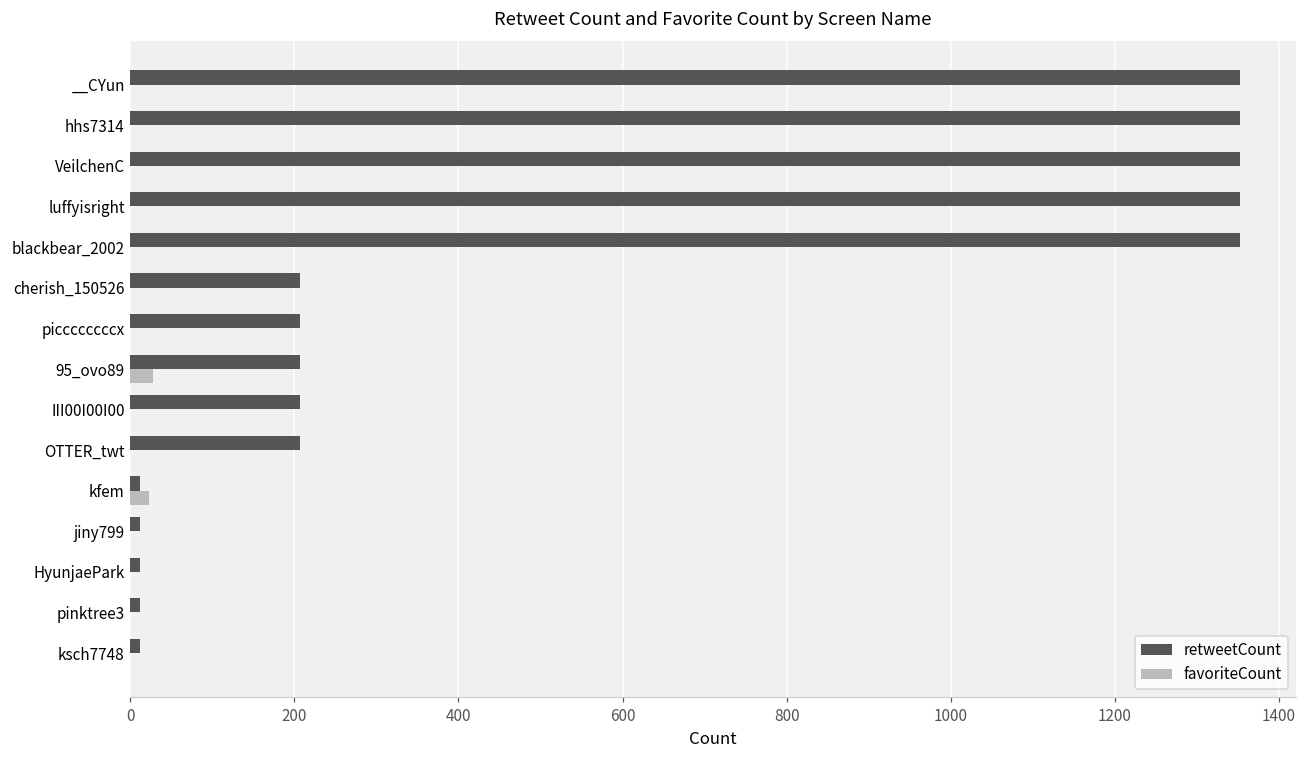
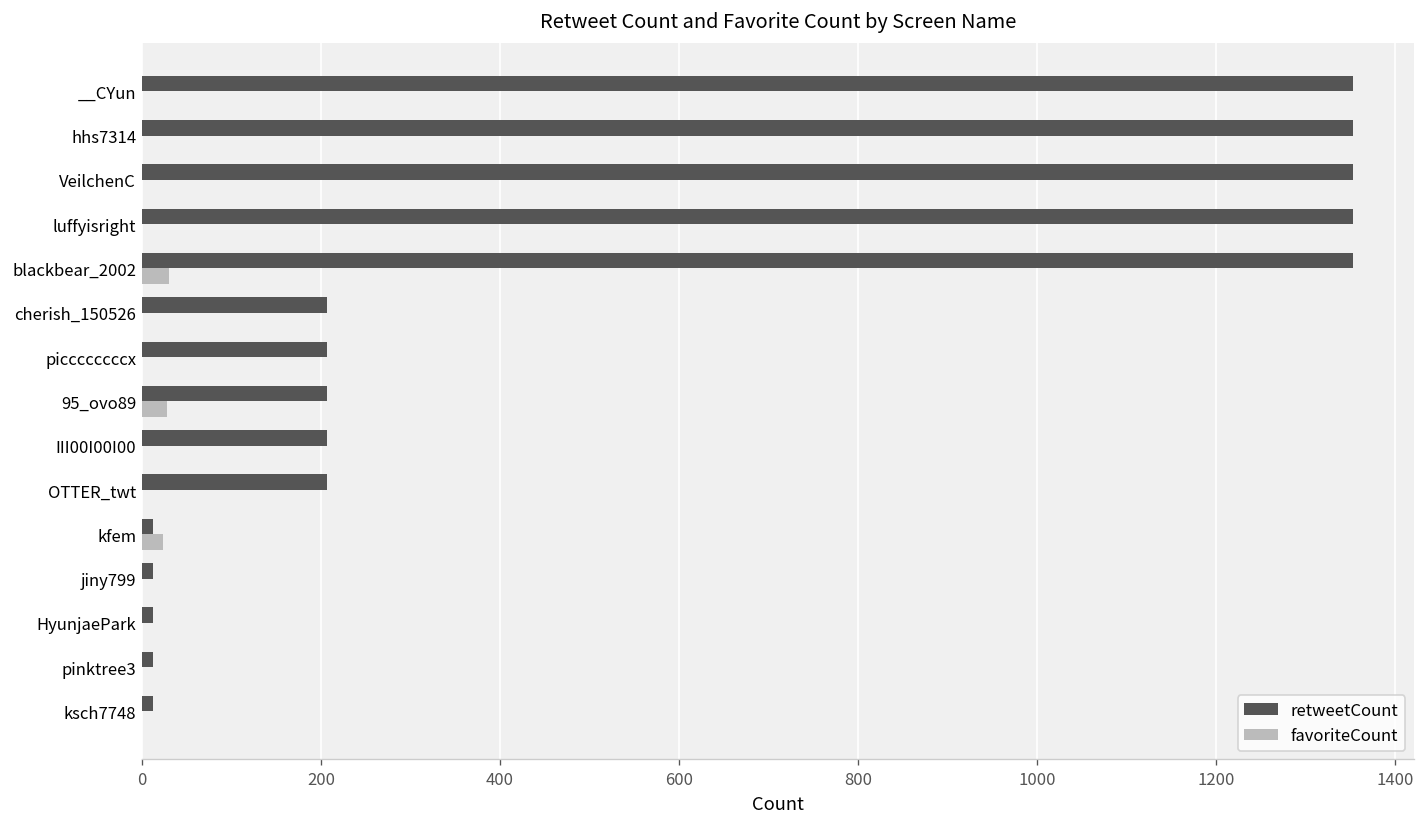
  {
    "retweetCount": {
      "__CYun": 1350,
      "hhs7314": 1350,
      "VeilchenC": 1350,
      "luffyisright": 1350,
      "blackbear_2002": 1350,
      "cherish_150526": 210,
      "piccccccccx": 210,
      "95_ovo89": 210,
      "III00I00I00": 210,
      "OTTER_twt": 210,
      "kfem": 10,
      "jiny799": 10,
      "HyunjaePark": 10,
      "pinktree3": 10,
      "ksch7748": 10
    },
    "favoriteCount": {
      "__CYun": 0,
      "hhs7314": 0,
      "VeilchenC": 0,
      "luffyisright": 0,
-     "blackbear_2002": 0,
+     "blackbear_2002": 30,
      "cherish_150526": 0,
      "piccccccccx": 0,
      "95_ovo89": 30,
      "III00I00I00": 0,
      "OTTER_twt": 0,
      "kfem": 20,
      "jiny799": 0,
      "HyunjaePark": 0,
      "pinktree3": 0,
      "ksch7748": 0
    }
  }
